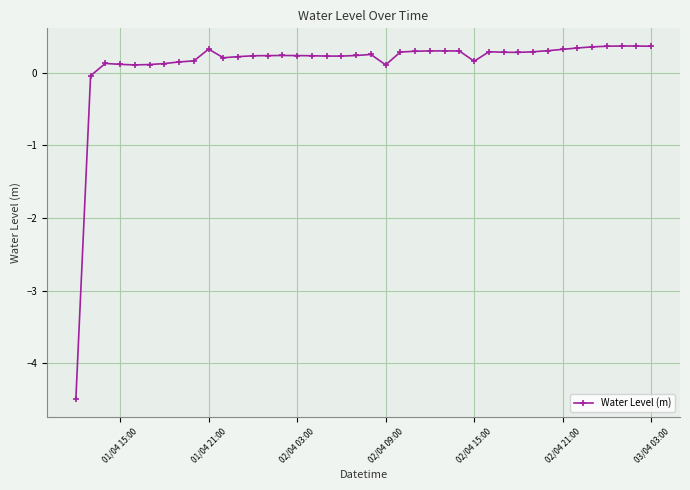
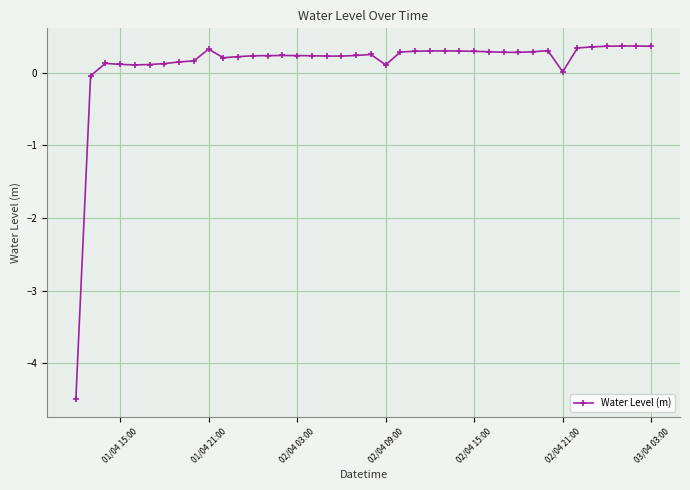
  {
    "01/04 15:00": 0.1,
    "01/04 21:00": 0.3,
    "02/04 03:00": 0.2,
    "02/04 09:00": 0.1,
-   "02/04 15:00": 0.2,
-   "02/04 21:00": 0.3,
+   "02/04 15:00": 0.3,
+   "02/04 21:00": 0.0,
    "03/04 03:00": 0.4
  }
